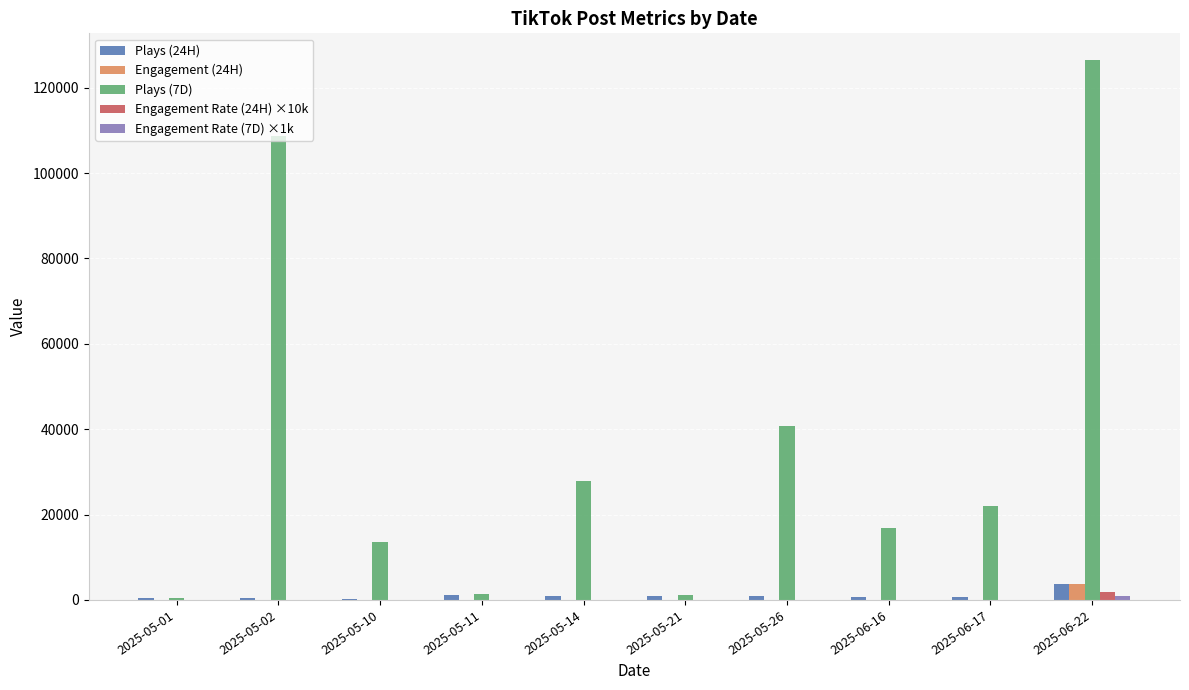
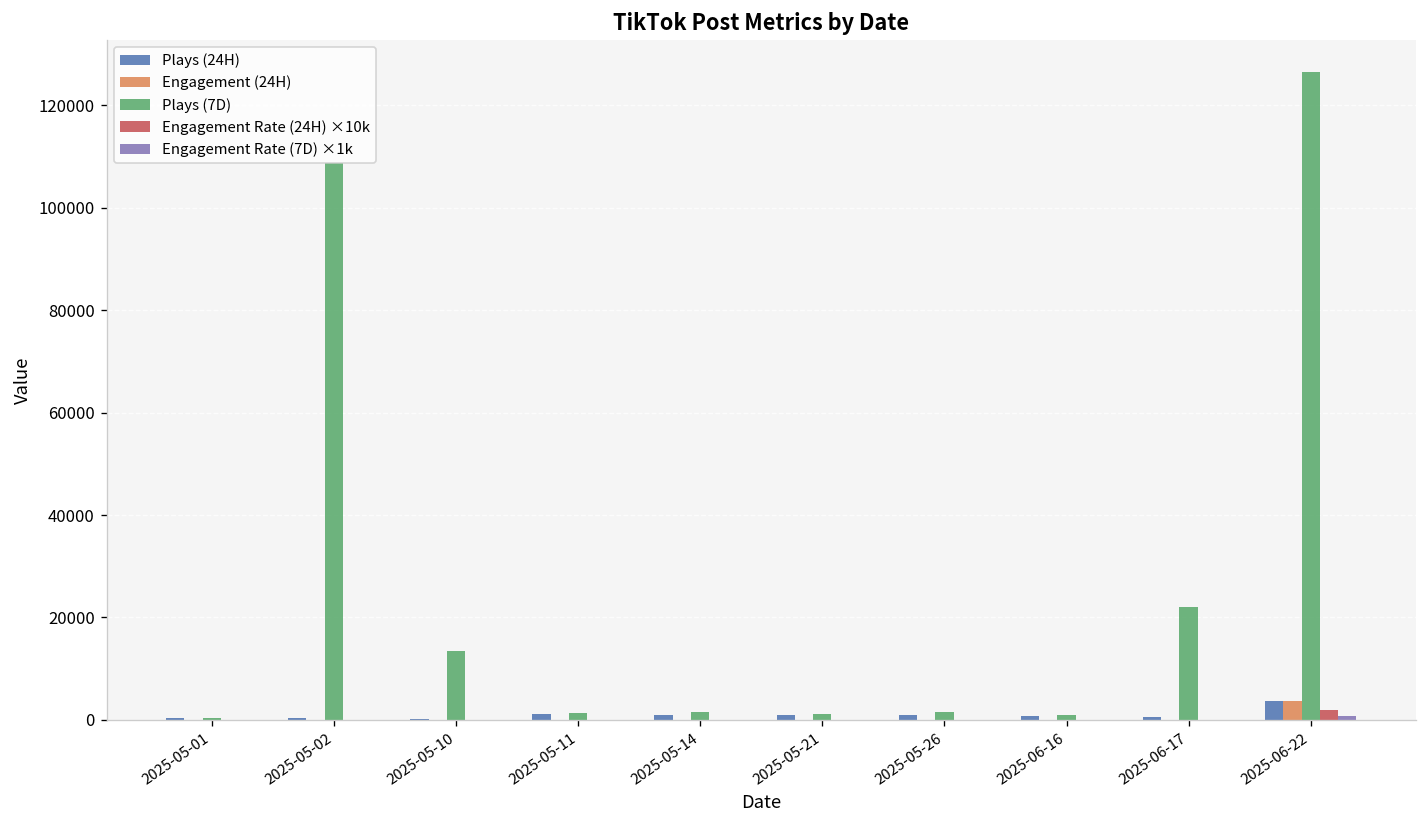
  {
    "Plays (7D)": {
      "2025-05-10": 13000,
      "2025-05-11": 1000,
-     "2025-05-14": 28000,
+     "2025-05-14": 2000,
      "2025-05-21": 1000,
-     "2025-05-26": 41000,
-     "2025-06-16": 17000,
+     "2025-05-26": 1000,
+     "2025-06-16": 1000,
      "2025-06-17": 22000,
      "2025-06-22": 126000
    }
  }
